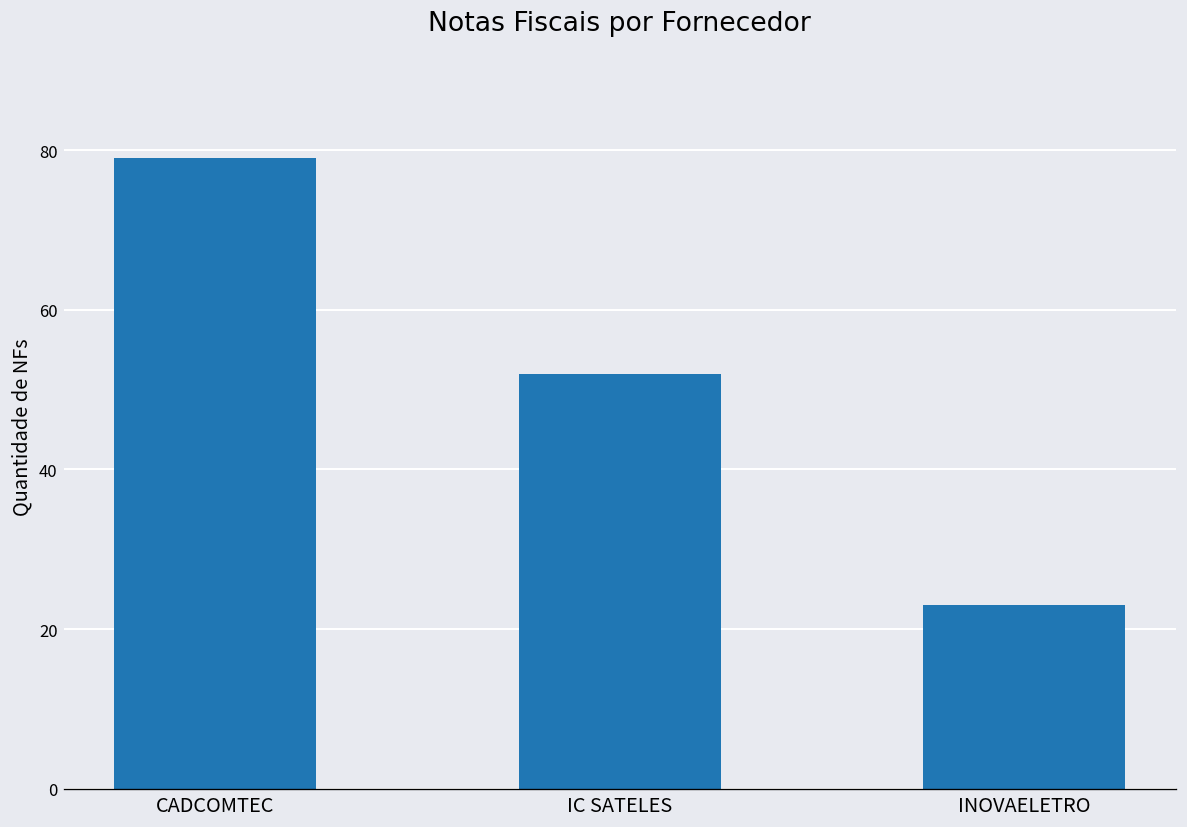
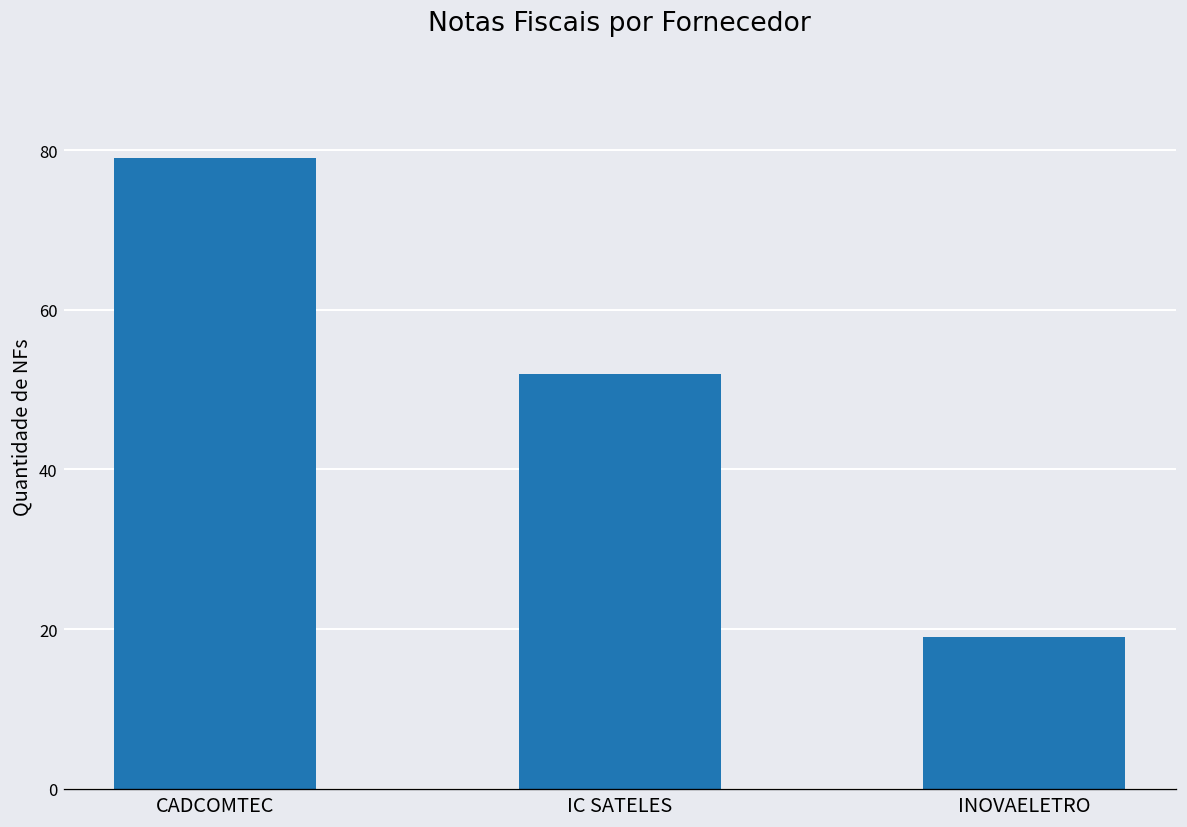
  {
    "CADCOMTEC": 79,
    "IC SATELES": 52,
-   "INOVAELETRO": 23
+   "INOVAELETRO": 19
  }
